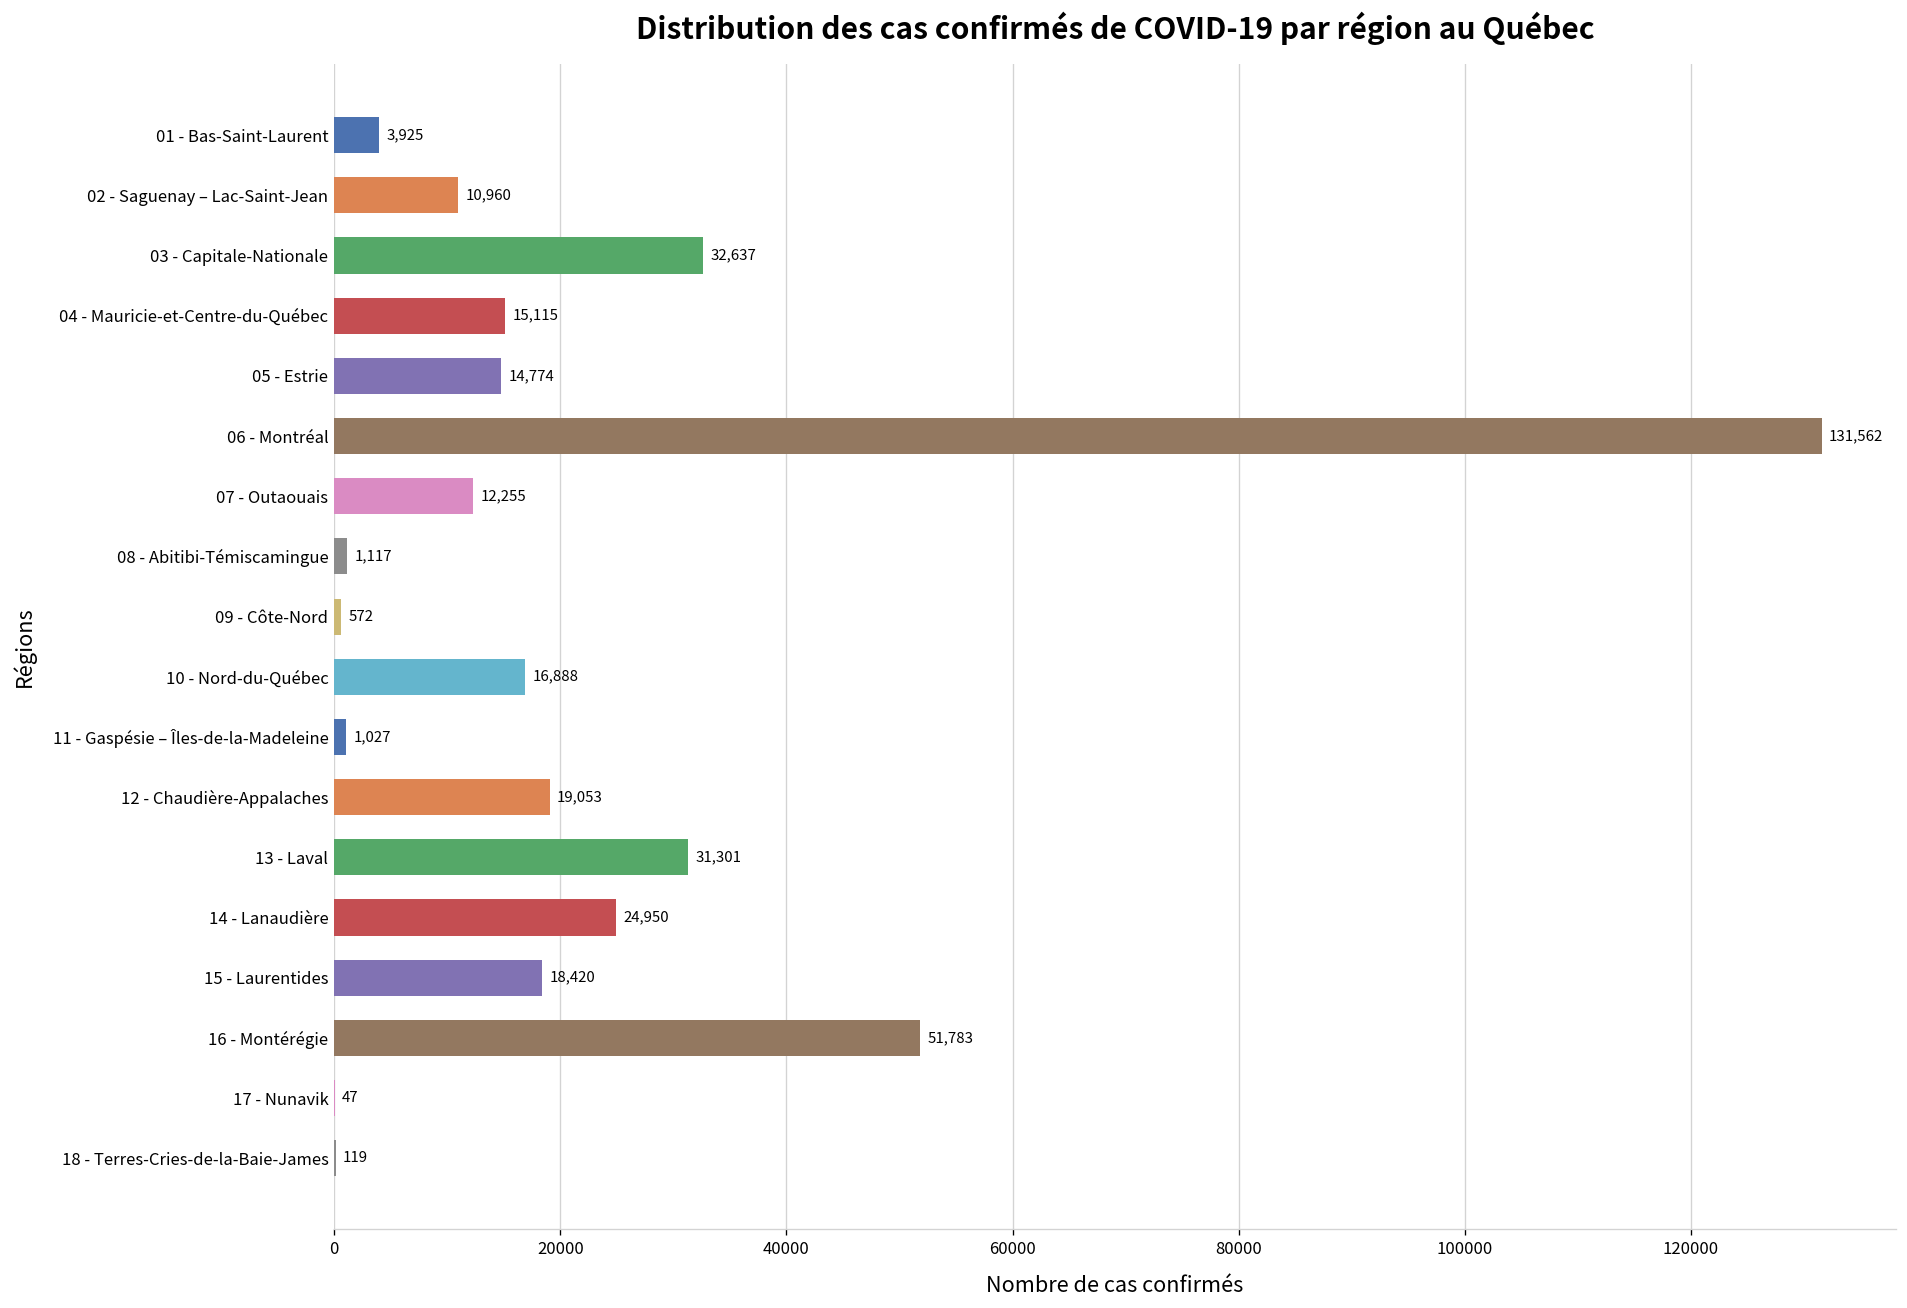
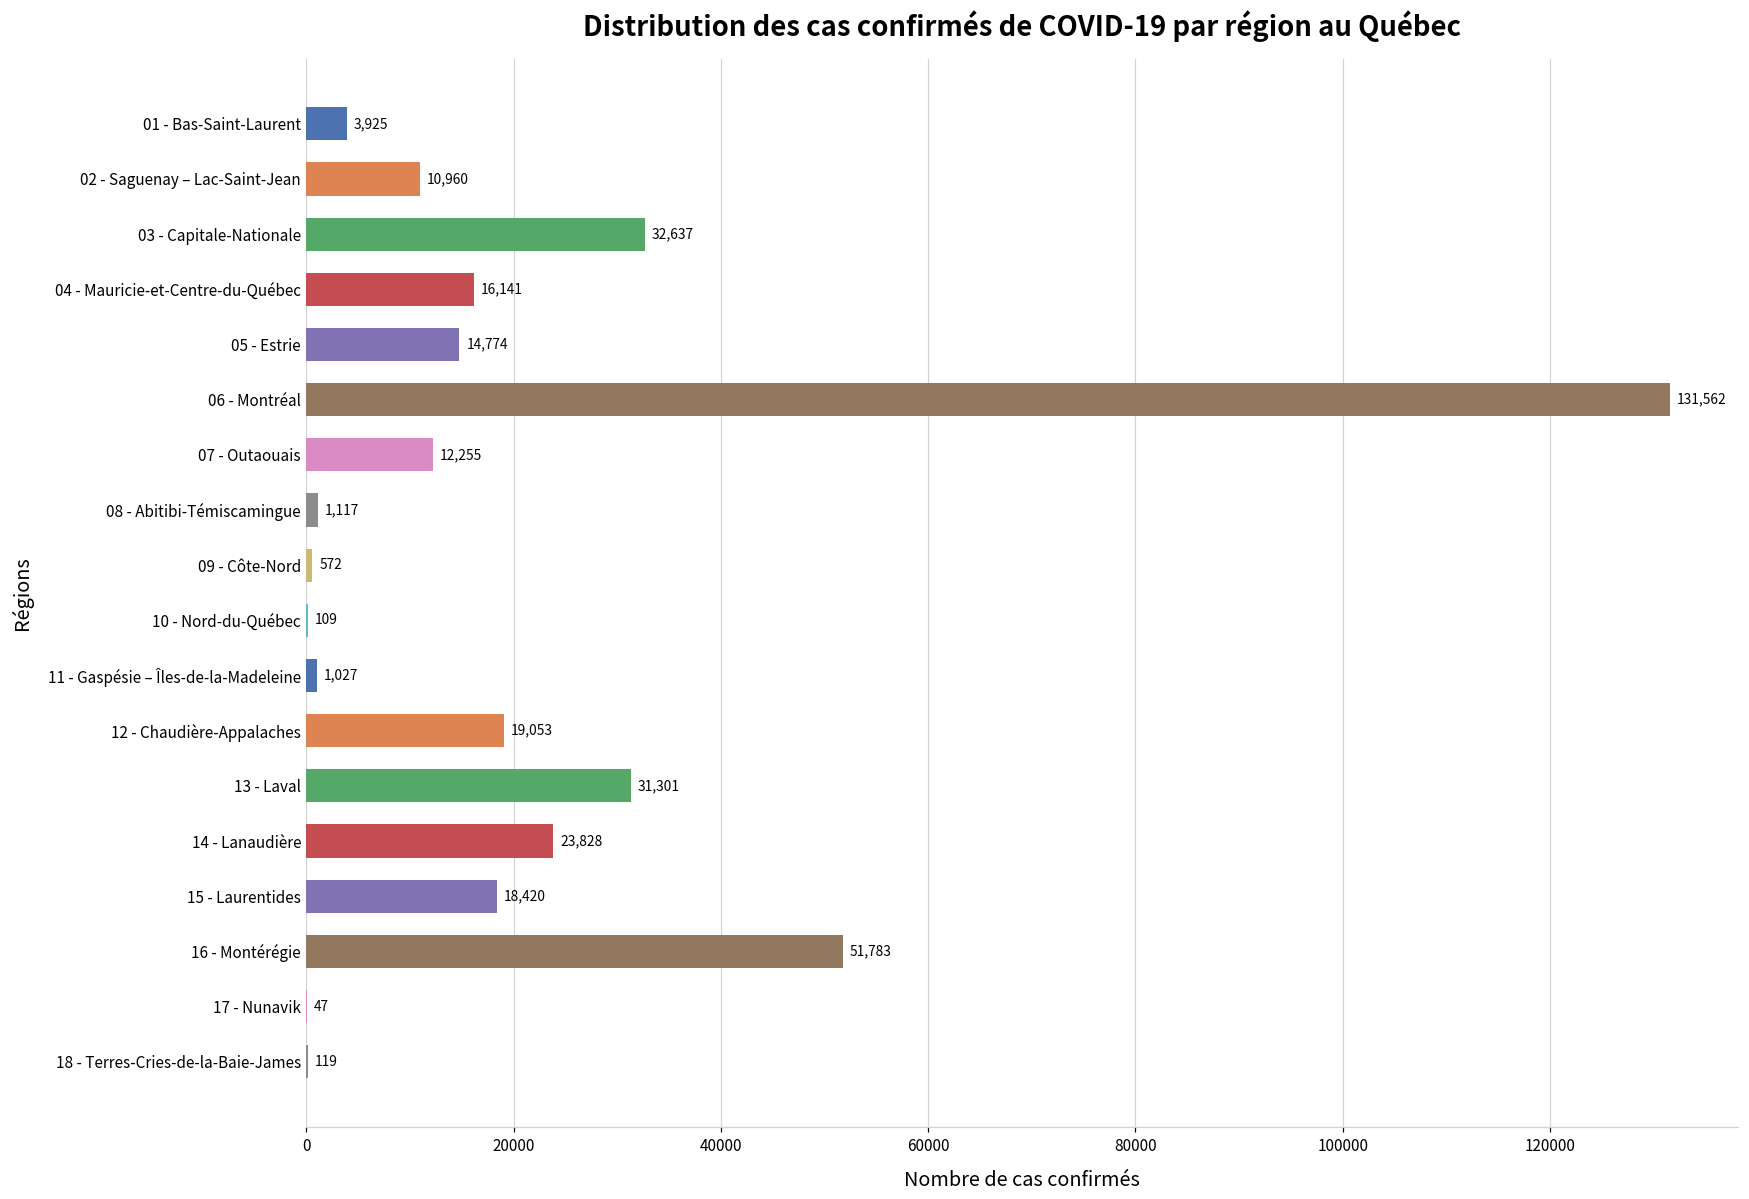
  {
    "01 - Bas-Saint-Laurent": "3,925",
    "02 - Saguenay – Lac-Saint-Jean": "10,960",
    "03 - Capitale-Nationale": "32,637",
-   "04 - Mauricie-et-Centre-du-Québec": "15,115",
+   "04 - Mauricie-et-Centre-du-Québec": "16,141",
    "05 - Estrie": "14,774",
    "06 - Montréal": "131,562",
    "07 - Outaouais": "12,255",
    "08 - Abitibi-Témiscamingue": "1,117",
    "09 - Côte-Nord": "572",
-   "10 - Nord-du-Québec": "16,888",
+   "10 - Nord-du-Québec": "109",
    "11 - Gaspésie – Îles-de-la-Madeleine": "1,027",
    "12 - Chaudière-Appalaches": "19,053",
    "13 - Laval": "31,301",
-   "14 - Lanaudière": "24,950",
+   "14 - Lanaudière": "23,828",
    "15 - Laurentides": "18,420",
    "16 - Montérégie": "51,783",
    "17 - Nunavik": "47",
    "18 - Terres-Cries-de-la-Baie-James": "119"
  }
